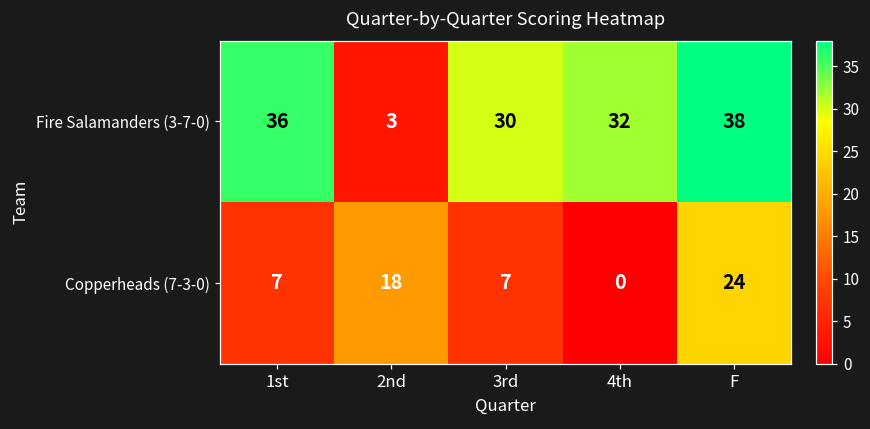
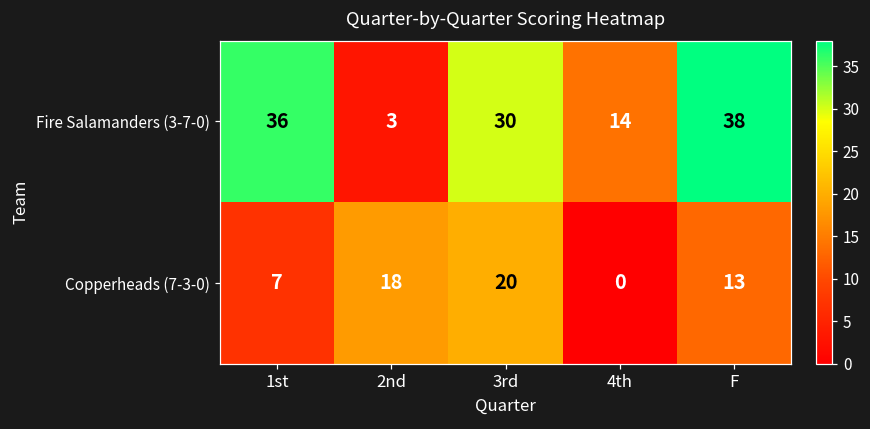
  {
    "Fire Salamanders (3-7-0)": {
      "1st": 36,
      "2nd": 3,
      "3rd": 30,
-     "4th": 32,
+     "4th": 14,
      "F": 38
    },
    "Copperheads (7-3-0)": {
      "1st": 7,
      "2nd": 18,
-     "3rd": 7,
+     "3rd": 20,
      "4th": 0,
-     "F": 24
+     "F": 13
    }
  }
